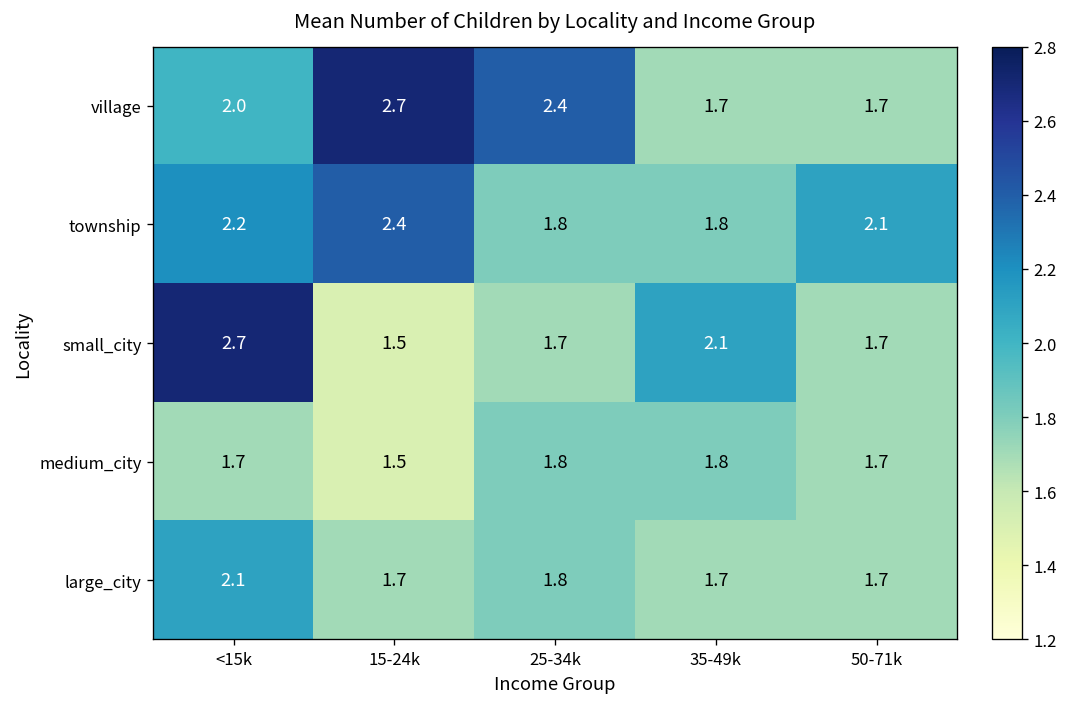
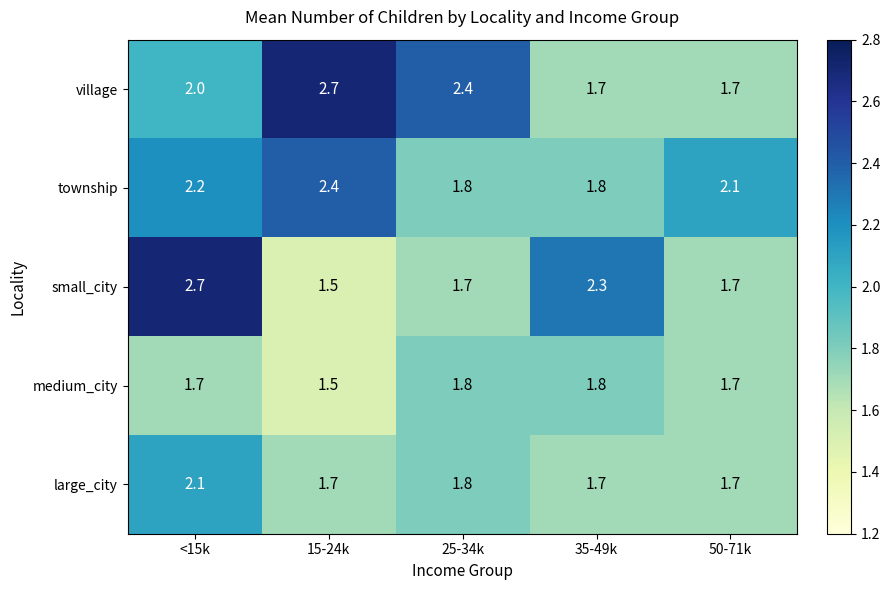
  {
    "village": {
      "<15k": 2.0,
      "15-24k": 2.7,
      "25-34k": 2.4,
      "35-49k": 1.7,
      "50-71k": 1.7
    },
    "township": {
      "<15k": 2.2,
      "15-24k": 2.4,
      "25-34k": 1.8,
      "35-49k": 1.8,
      "50-71k": 2.1
    },
    "small_city": {
      "<15k": 2.7,
      "15-24k": 1.5,
      "25-34k": 1.7,
-     "35-49k": 2.1,
+     "35-49k": 2.3,
      "50-71k": 1.7
    },
    "medium_city": {
      "<15k": 1.7,
      "15-24k": 1.5,
      "25-34k": 1.8,
      "35-49k": 1.8,
      "50-71k": 1.7
    },
    "large_city": {
      "<15k": 2.1,
      "15-24k": 1.7,
      "25-34k": 1.8,
      "35-49k": 1.7,
      "50-71k": 1.7
    }
  }
